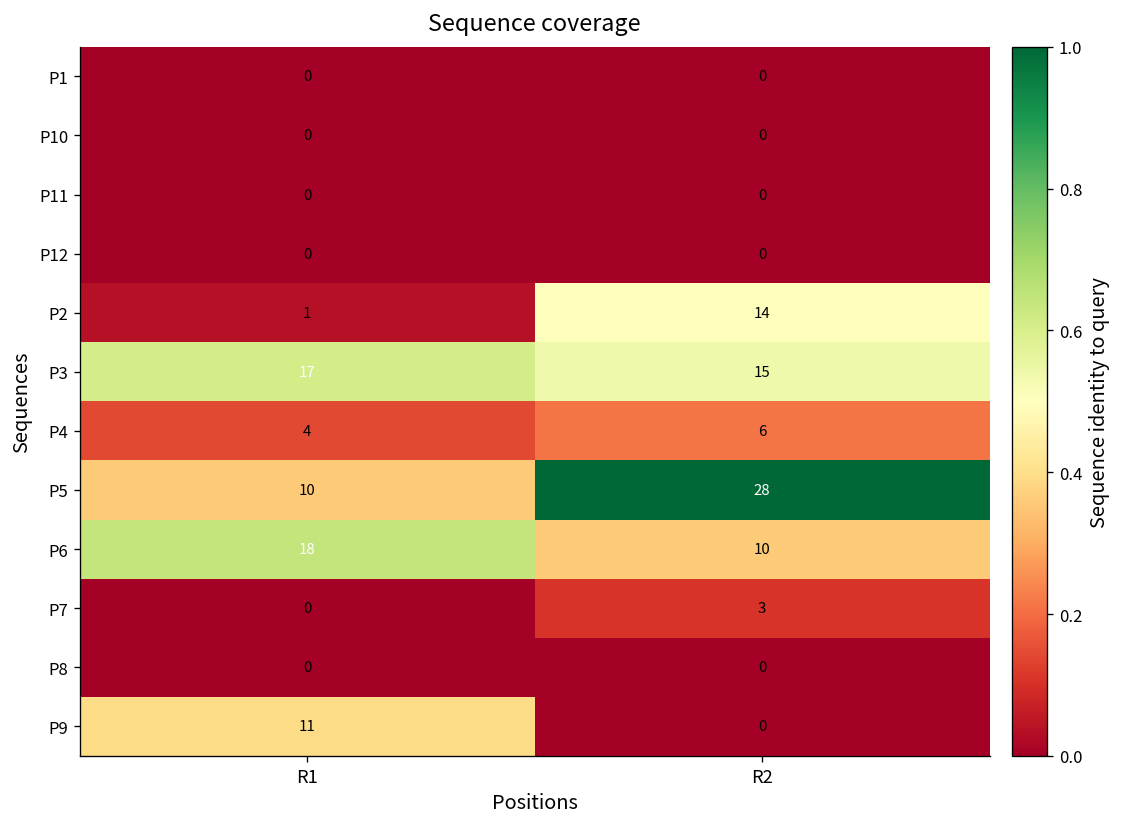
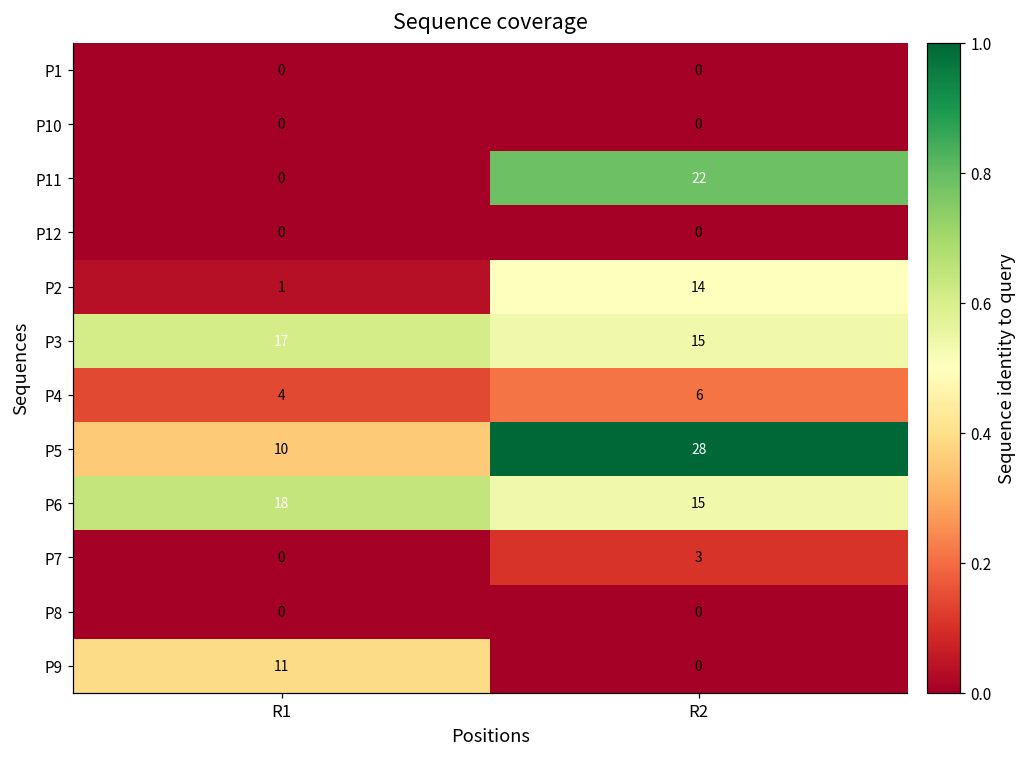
  {
    "P1": {
      "R1": 0,
      "R2": 0
    },
    "P10": {
      "R1": 0,
      "R2": 0
    },
    "P11": {
      "R1": 0,
-     "R2": 0
+     "R2": 22
    },
    "P12": {
      "R1": 0,
      "R2": 0
    },
    "P2": {
      "R1": 1,
      "R2": 14
    },
    "P3": {
      "R1": 17,
      "R2": 15
    },
    "P4": {
      "R1": 4,
      "R2": 6
    },
    "P5": {
      "R1": 10,
      "R2": 28
    },
    "P6": {
      "R1": 18,
-     "R2": 10
+     "R2": 15
    },
    "P7": {
      "R1": 0,
      "R2": 3
    },
    "P8": {
      "R1": 0,
      "R2": 0
    },
    "P9": {
      "R1": 11,
      "R2": 0
    }
  }
